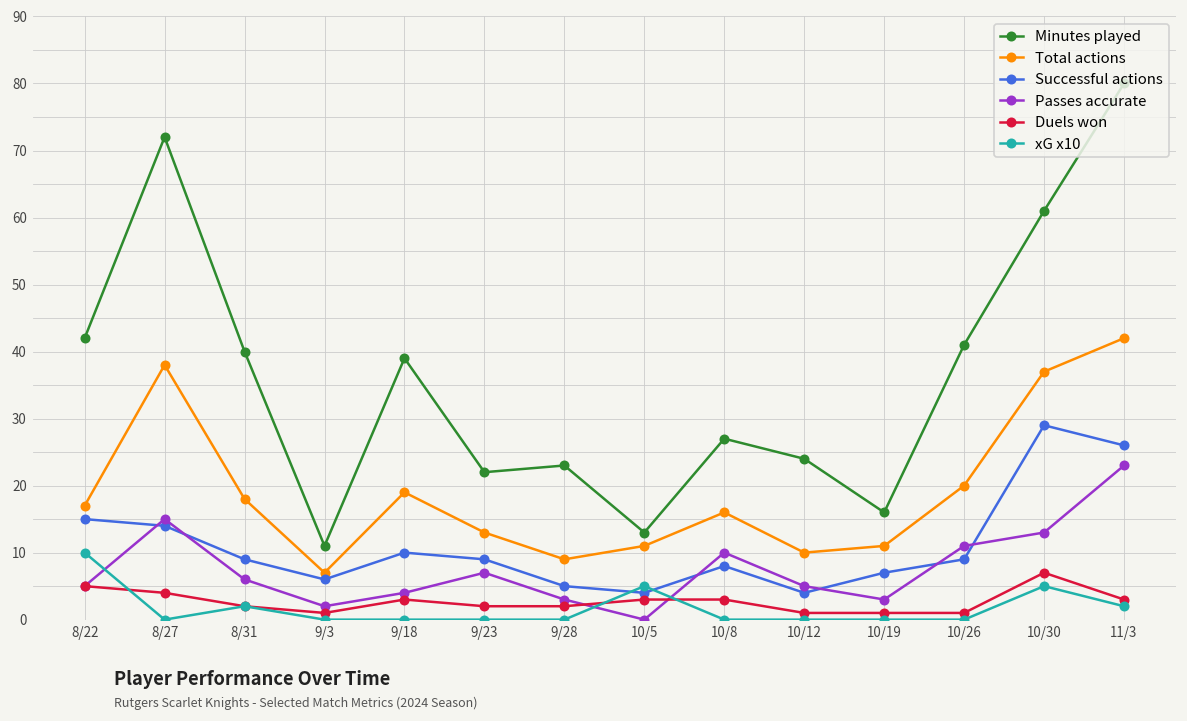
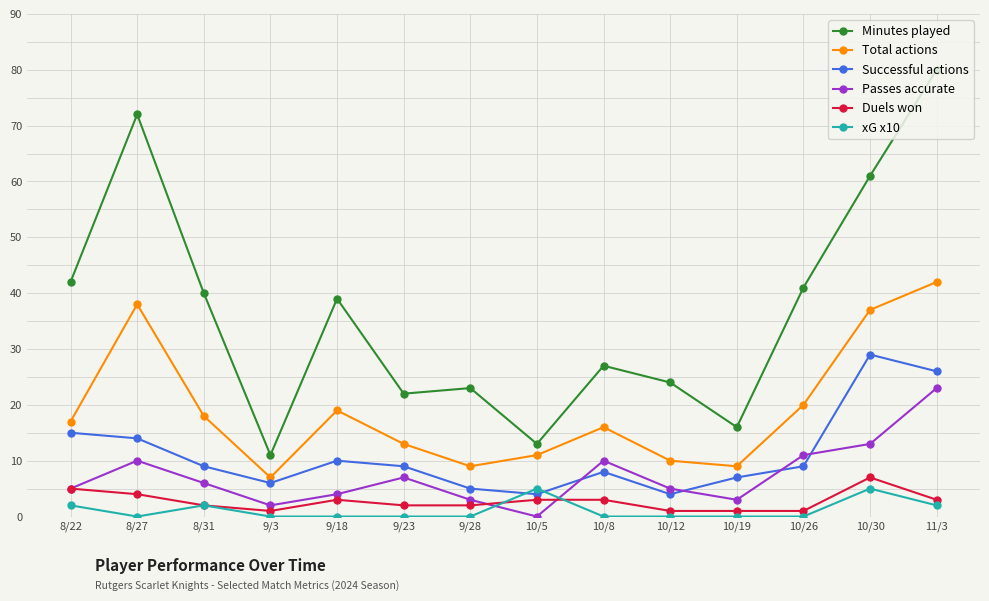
  {
    "Minutes played": {
      "8/22": 42,
      "8/27": 72,
      "8/31": 40,
      "9/3": 11,
      "9/18": 39,
      "9/23": 22,
      "9/28": 23,
      "10/5": 13,
      "10/8": 27,
      "10/12": 24,
      "10/19": 16,
      "10/26": 41,
      "10/30": 61
    },
    "Total actions": {
      "8/22": 17,
      "8/27": 38,
      "8/31": 18,
      "9/3": 7,
      "9/18": 19,
      "9/23": 13,
      "9/28": 9,
      "10/5": 11,
      "10/8": 16,
      "10/12": 10,
-     "10/19": 11,
+     "10/19": 9,
      "10/26": 20,
      "10/30": 37,
      "11/3": 42
    },
    "Successful actions": {
      "8/22": 15,
      "8/27": 14,
      "8/31": 9,
      "9/3": 6,
      "9/18": 10,
      "9/23": 9,
      "9/28": 5,
      "10/5": 4,
      "10/8": 8,
      "10/12": 4,
      "10/19": 7,
      "10/26": 9,
      "10/30": 29,
      "11/3": 26
    },
    "Passes accurate": {
-     "8/27": 15,
+     "8/27": 10,
      "8/31": 6,
      "9/3": 2,
      "9/18": 4,
      "9/23": 7,
      "9/28": 3,
      "10/5": 0,
      "10/8": 10,
      "10/12": 5,
      "10/19": 3,
      "10/26": 11,
      "10/30": 13,
      "11/3": 23
    },
    "Duels won": {
      "8/27": 4,
      "9/3": 1,
      "9/18": 3,
      "9/23": 2,
      "9/28": 2,
      "10/5": 3,
      "10/8": 3,
      "10/12": 1,
      "10/19": 1,
      "10/26": 1,
      "10/30": 7,
      "11/3": 3
    },
    "xG x10": {
-     "8/22": 10,
+     "8/22": 2,
      "8/27": 0,
      "9/3": 0,
      "9/18": 0,
      "9/23": 0,
      "9/28": 0,
      "10/5": 5,
      "10/8": 0,
      "10/12": 0,
      "10/19": 0,
      "10/26": 0,
      "10/30": 5,
      "11/3": 2
    }
  }
